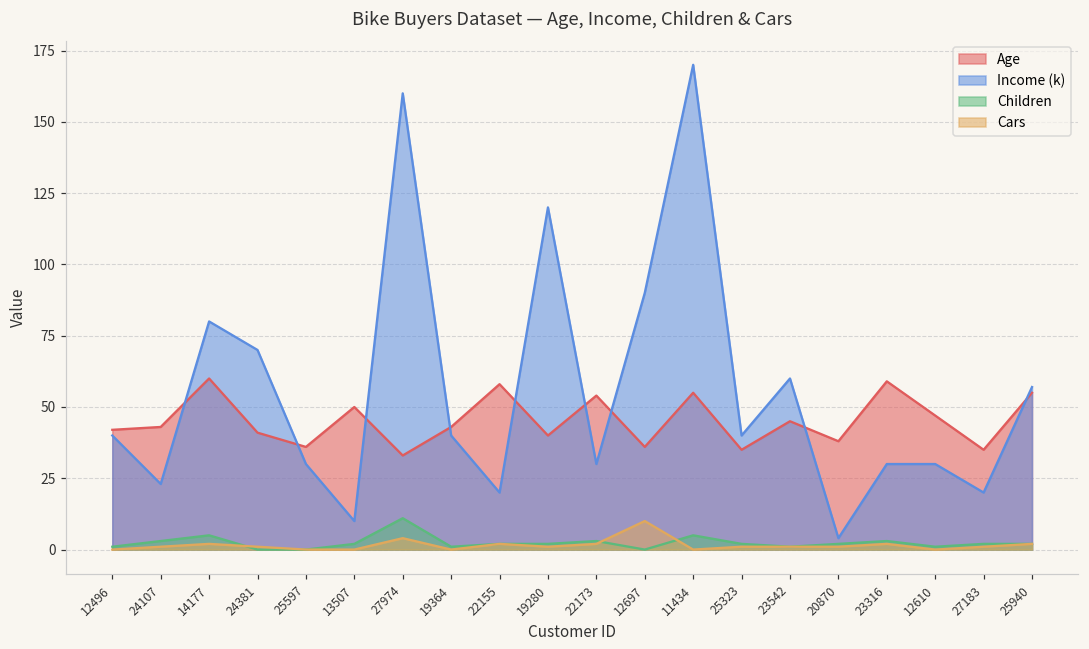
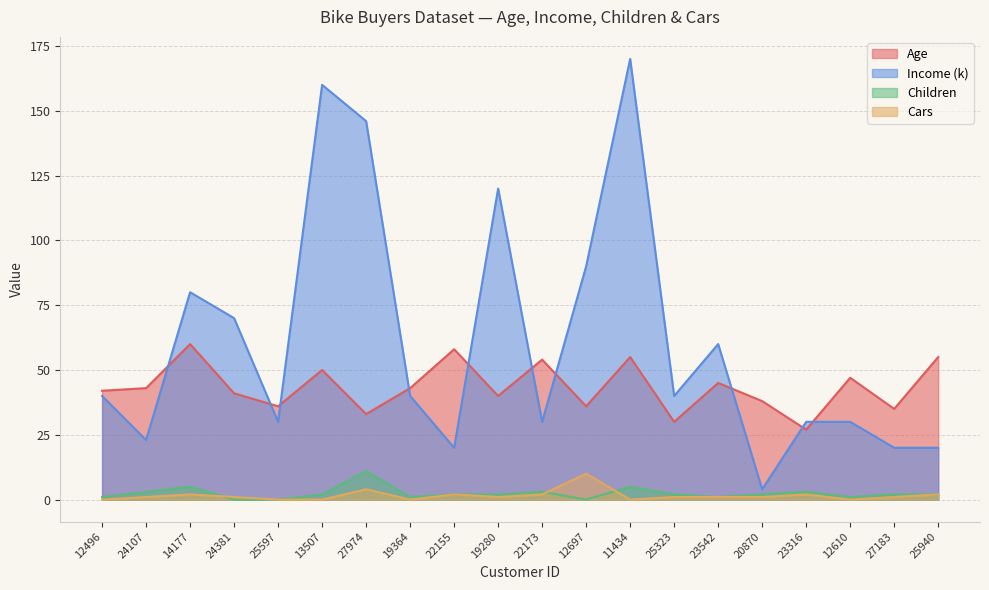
  {
    "Age": {
      "12496": 42,
      "24107": 43,
      "14177": 60,
      "24381": 41,
      "25597": 36,
      "13507": 50,
      "27974": 33,
      "19364": 43,
      "22155": 58,
      "19280": 40,
      "22173": 54,
      "12697": 36,
      "11434": 55,
-     "25323": 35,
+     "25323": 30,
      "23542": 45,
      "20870": 38,
-     "23316": 59,
+     "23316": 27,
      "12610": 47,
      "27183": 35,
      "25940": 55
    },
    "Income (k)": {
      "12496": 40,
      "24107": 23,
      "14177": 80,
      "24381": 70,
      "25597": 30,
-     "13507": 10,
-     "27974": 160,
+     "13507": 160,
+     "27974": 146,
      "19364": 40,
      "22155": 20,
      "19280": 120,
      "22173": 30,
      "12697": 90,
      "11434": 170,
      "25323": 40,
      "23542": 60,
      "20870": 4,
      "23316": 30,
      "12610": 30,
      "27183": 20,
-     "25940": 57
+     "25940": 20
    },
    "Children": {
      "12496": 1,
      "24107": 3,
      "14177": 5,
      "24381": 0,
      "13507": 2,
      "27974": 11,
      "19364": 1,
      "19280": 2,
      "22173": 3,
      "12697": 0,
      "11434": 5,
      "25323": 2,
      "20870": 2,
      "23316": 3,
      "12610": 1,
      "27183": 2
    },
    "Cars": {
      "12496": 0,
      "24107": 1,
      "14177": 2,
      "24381": 1,
      "13507": 0,
      "27974": 4,
      "19364": 0,
      "19280": 1,
      "22173": 2,
      "12697": 10,
      "11434": 0,
      "25323": 1,
      "20870": 1,
      "23316": 2,
      "12610": 0,
      "27183": 1
    }
  }
